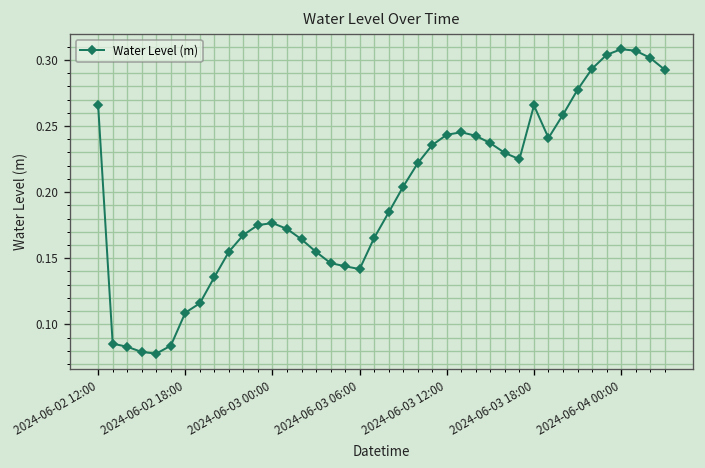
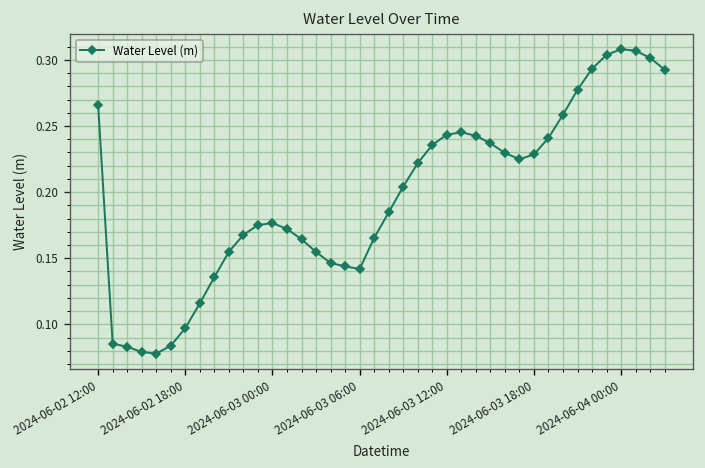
  {
    "2024-06-02 12:00": 0.266,
-   "2024-06-02 18:00": 0.109,
+   "2024-06-02 18:00": 0.097,
    "2024-06-03 00:00": 0.177,
    "2024-06-03 06:00": 0.142,
    "2024-06-03 12:00": 0.243,
-   "2024-06-03 18:00": 0.266,
+   "2024-06-03 18:00": 0.229,
    "2024-06-04 00:00": 0.308
  }
